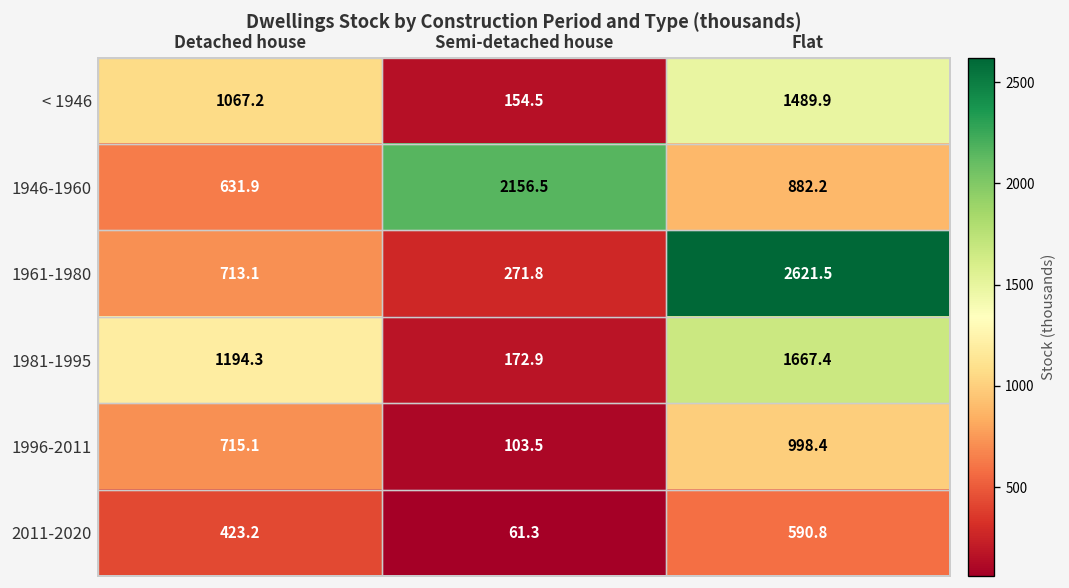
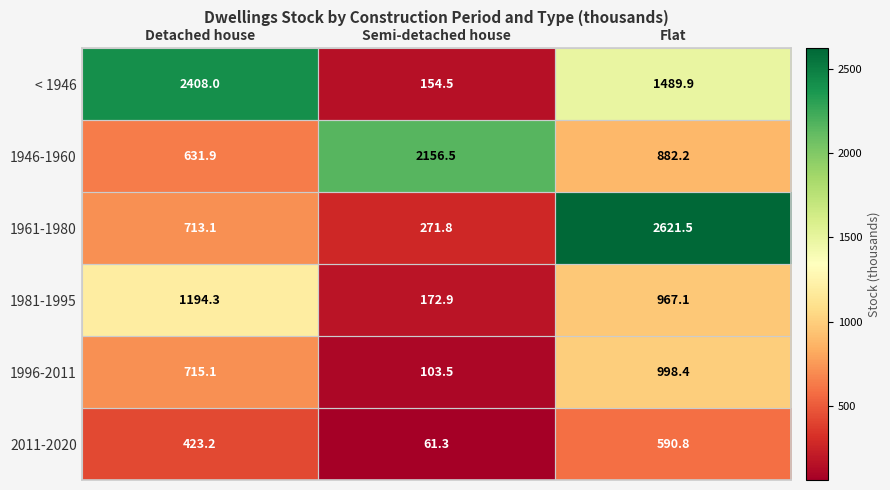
  {
    "< 1946": {
-     "Detached house": 1067.2,
+     "Detached house": 2408.0,
      "Semi-detached house": 154.5,
      "Flat": 1489.9
    },
    "1946-1960": {
      "Detached house": 631.9,
      "Semi-detached house": 2156.5,
      "Flat": 882.2
    },
    "1961-1980": {
      "Detached house": 713.1,
      "Semi-detached house": 271.8,
      "Flat": 2621.5
    },
    "1981-1995": {
      "Detached house": 1194.3,
      "Semi-detached house": 172.9,
-     "Flat": 1667.4
+     "Flat": 967.1
    },
    "1996-2011": {
      "Detached house": 715.1,
      "Semi-detached house": 103.5,
      "Flat": 998.4
    },
    "2011-2020": {
      "Detached house": 423.2,
      "Semi-detached house": 61.3,
      "Flat": 590.8
    }
  }
